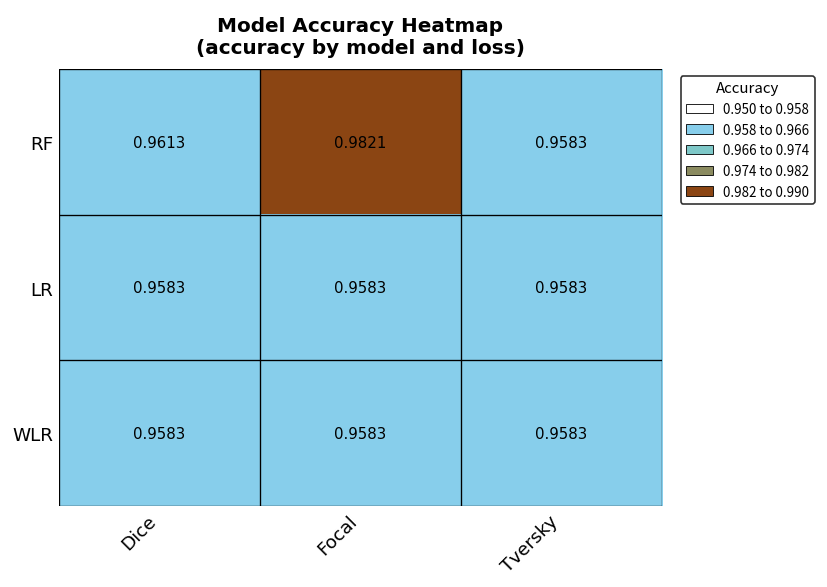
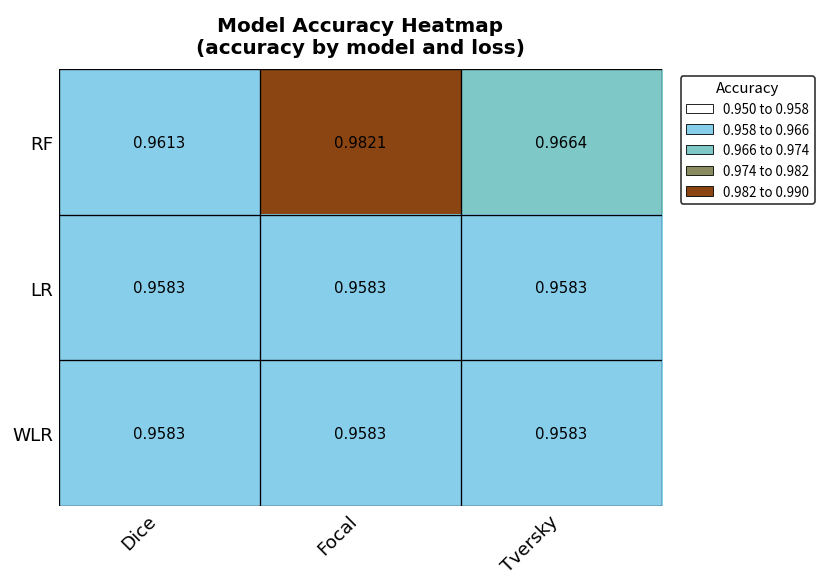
  {
    "RF": {
      "Dice": 0.9613,
      "Focal": 0.9821,
-     "Tversky": 0.9583
+     "Tversky": 0.9664
    },
    "LR": {
      "Dice": 0.9583,
      "Focal": 0.9583,
      "Tversky": 0.9583
    },
    "WLR": {
      "Dice": 0.9583,
      "Focal": 0.9583,
      "Tversky": 0.9583
    }
  }
